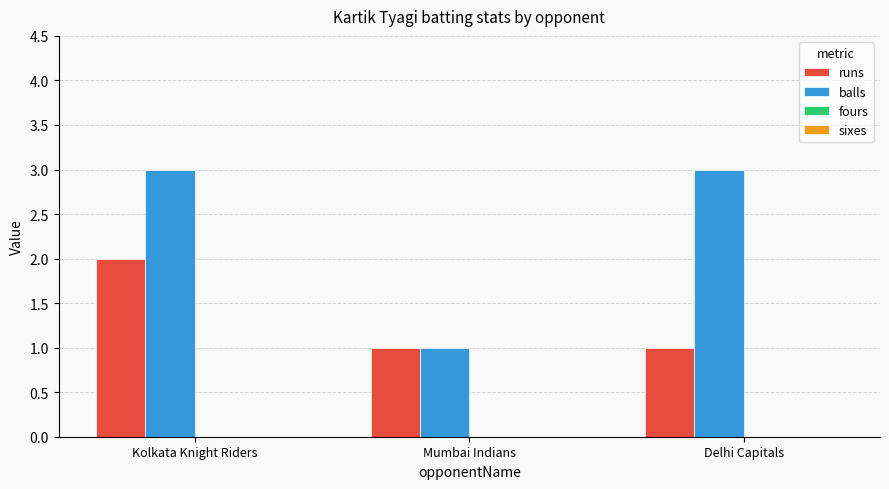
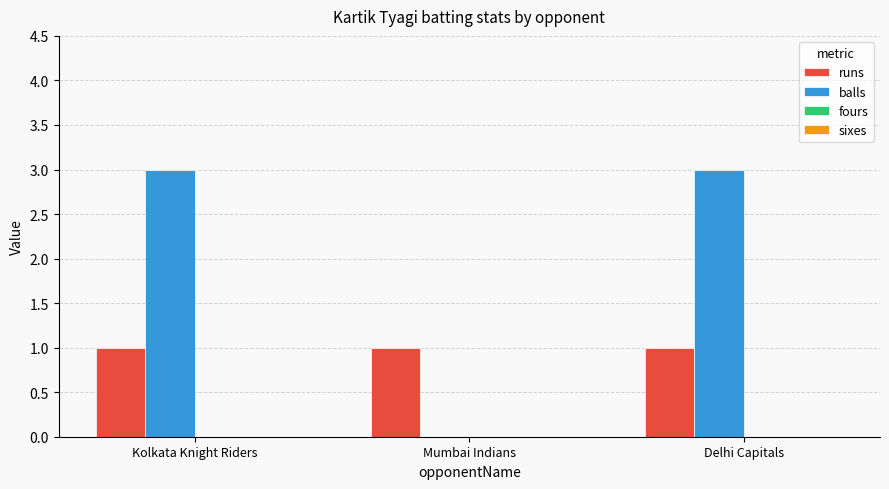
  {
    "runs": {
-     "Kolkata Knight Riders": 2,
+     "Kolkata Knight Riders": 1,
      "Mumbai Indians": 1,
      "Delhi Capitals": 1
    },
    "balls": {
      "Kolkata Knight Riders": 3,
-     "Mumbai Indians": 1,
+     "Mumbai Indians": 0,
      "Delhi Capitals": 3
    },
    "fours": {
      "Kolkata Knight Riders": 0,
      "Mumbai Indians": 0,
      "Delhi Capitals": 0
    },
    "sixes": {
      "Kolkata Knight Riders": 0,
      "Mumbai Indians": 0,
      "Delhi Capitals": 0
    }
  }
